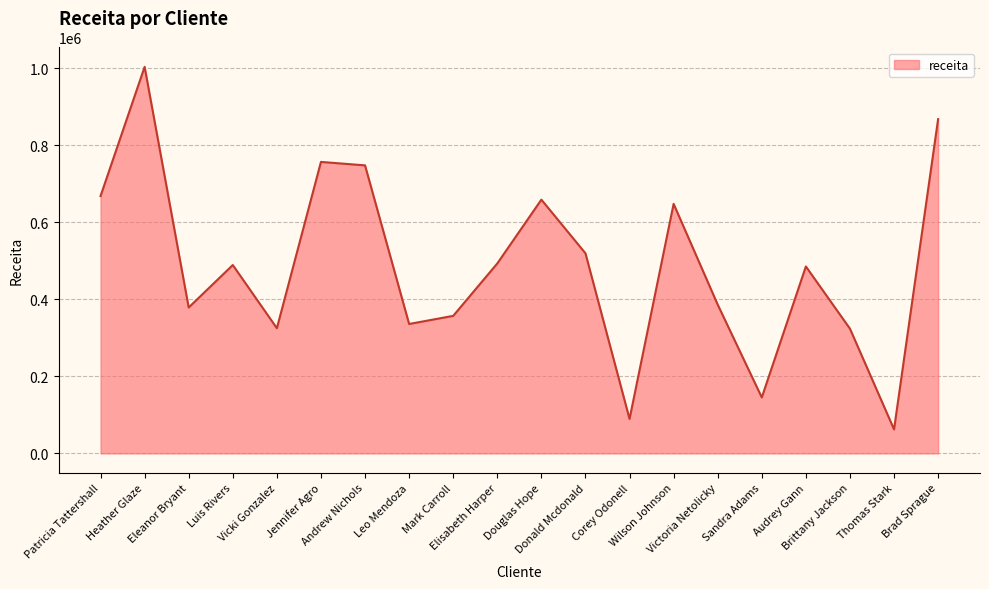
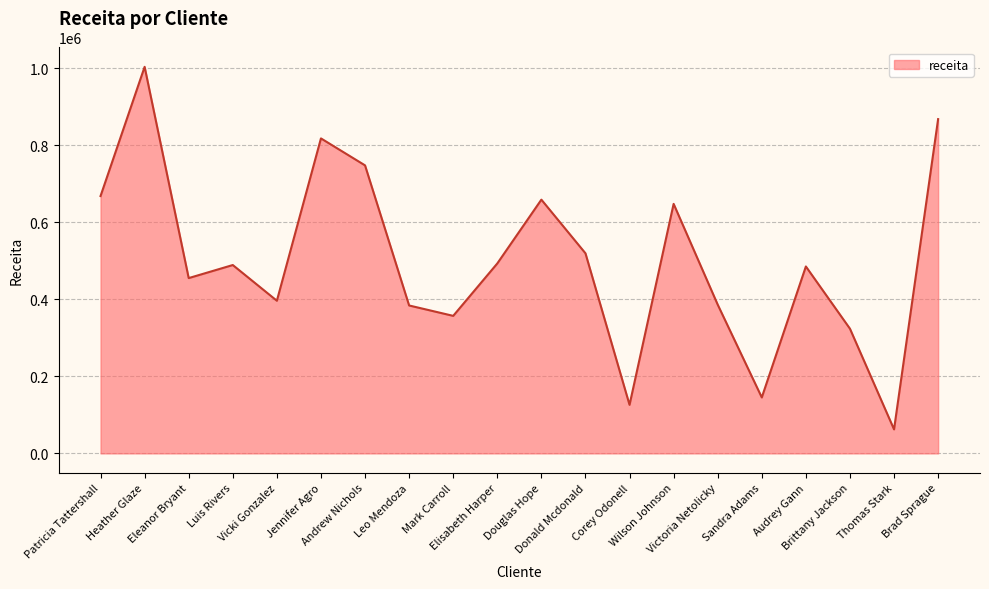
  {
    "Patricia Tattershall": 670000,
    "Heather Glaze": 1000000,
-   "Eleanor Bryant": 380000,
+   "Eleanor Bryant": 460000,
    "Luis Rivers": 490000,
-   "Vicki Gonzalez": 330000,
-   "Jennifer Agro": 760000,
+   "Vicki Gonzalez": 400000,
+   "Jennifer Agro": 820000,
    "Andrew Nichols": 750000,
-   "Leo Mendoza": 340000,
+   "Leo Mendoza": 380000,
    "Mark Carroll": 360000,
    "Elisabeth Harper": 490000,
    "Douglas Hope": 660000,
    "Donald Mcdonald": 520000,
-   "Corey Odonell": 90000,
+   "Corey Odonell": 130000,
    "Wilson Johnson": 650000,
    "Victoria Netolicky": 390000,
    "Sandra Adams": 150000,
    "Audrey Gann": 490000,
    "Brittany Jackson": 320000,
    "Thomas Stark": 60000,
    "Brad Sprague": 870000
  }
